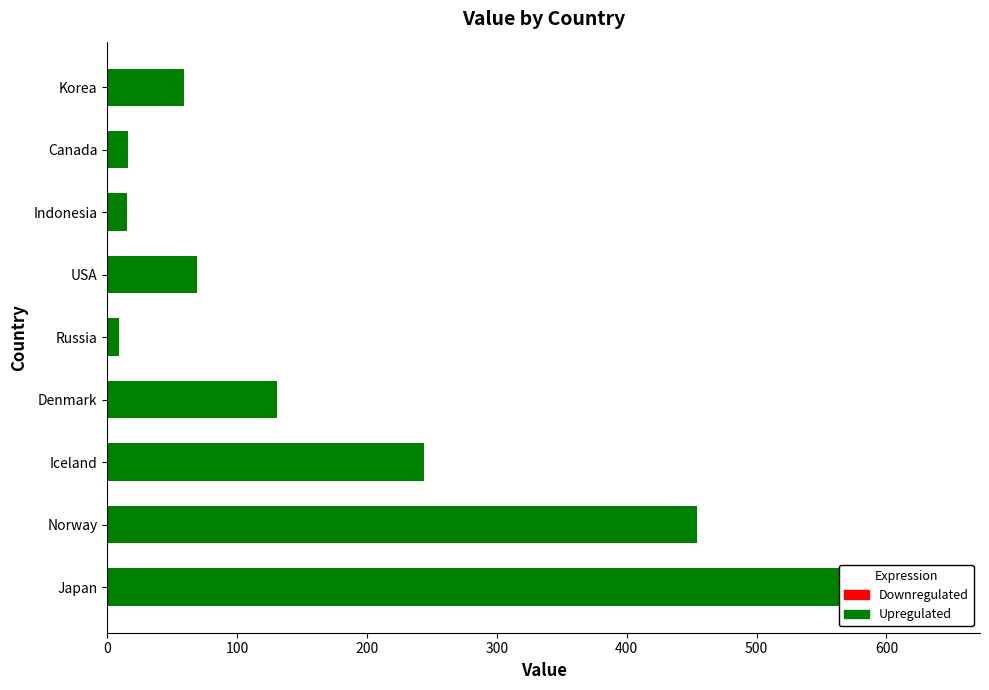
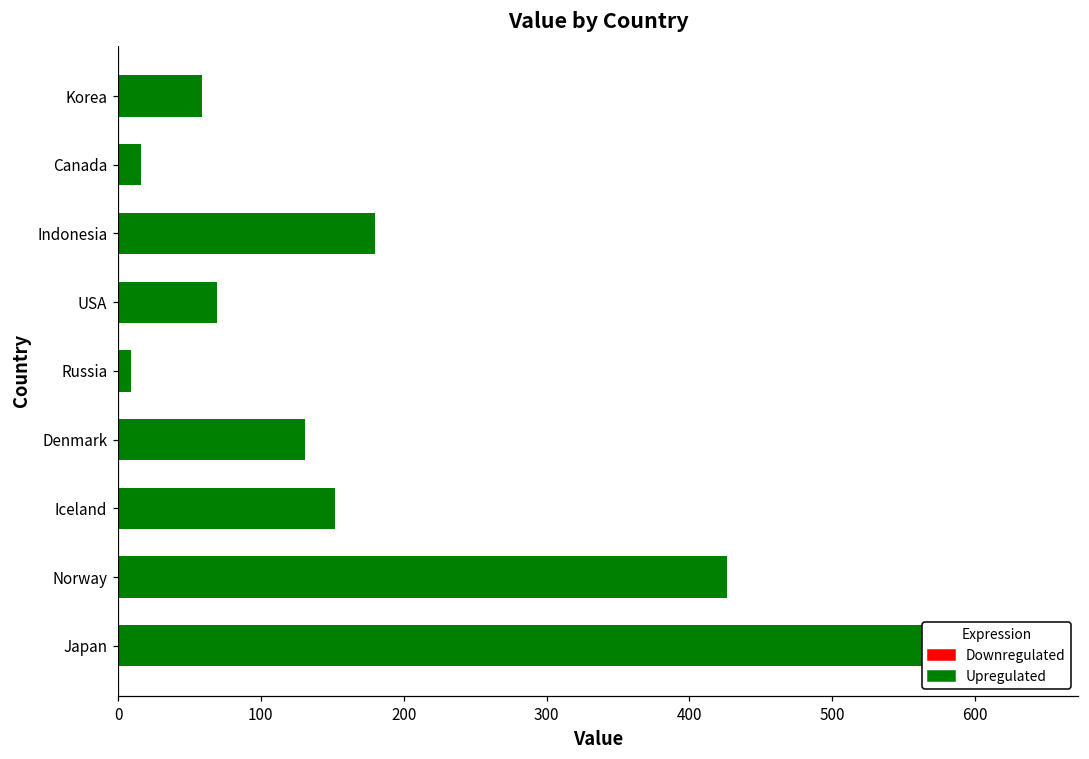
  {
    "Korea": 59,
    "Canada": 16,
-   "Indonesia": 15,
+   "Indonesia": 180,
    "USA": 69,
    "Russia": 9,
    "Denmark": 131,
-   "Iceland": 244,
-   "Norway": 454
+   "Iceland": 152,
+   "Norway": 426
  }
